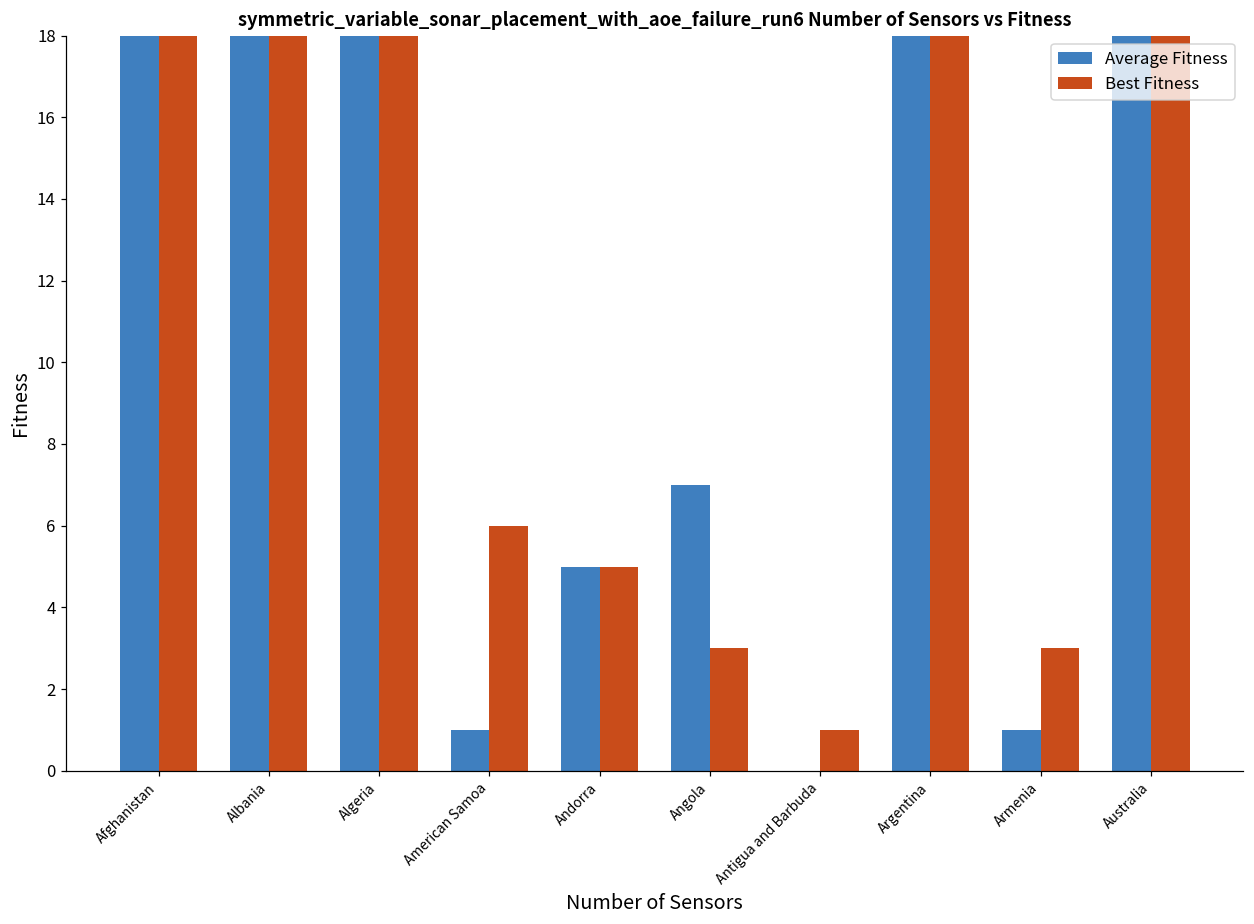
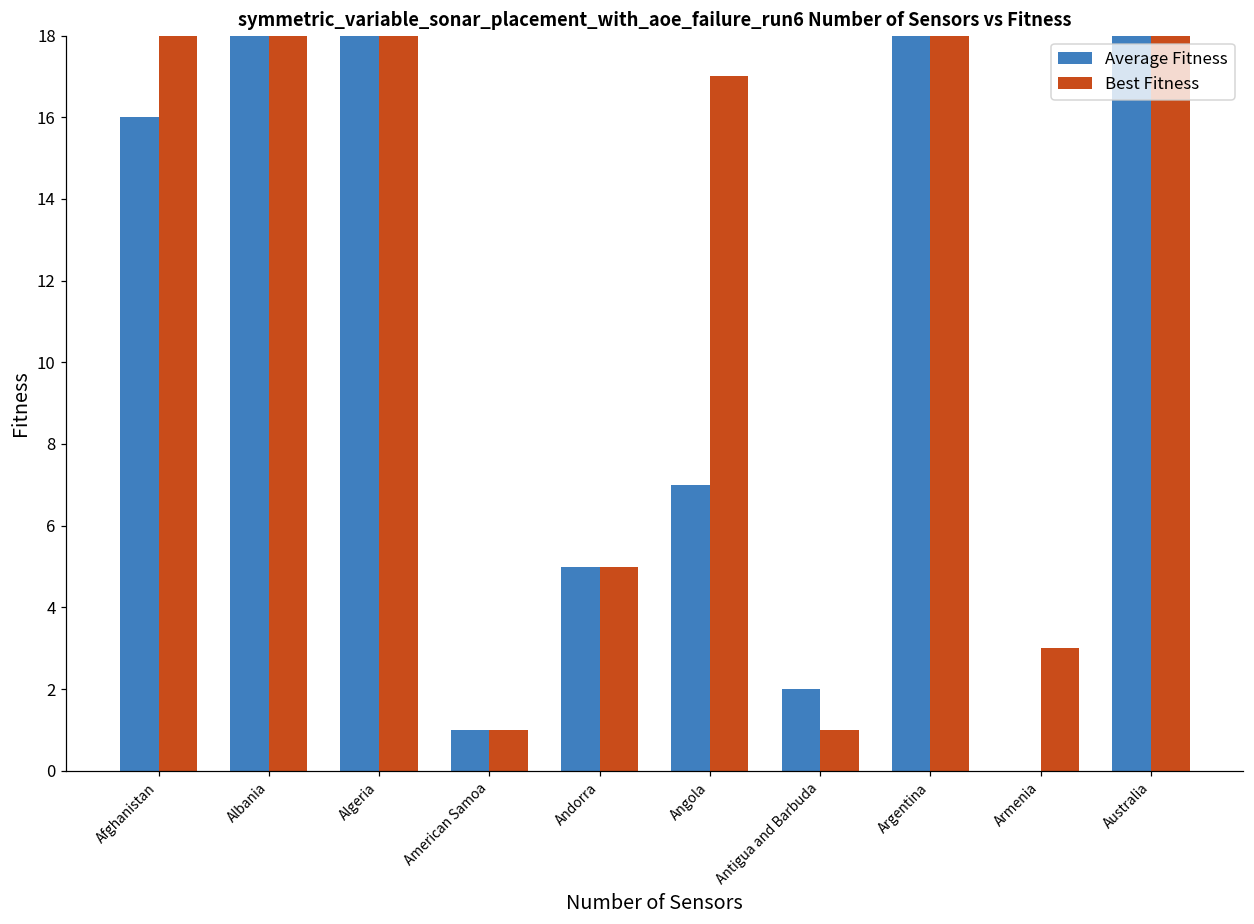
  {
    "Average Fitness": {
-     "Afghanistan": 18,
+     "Afghanistan": 16,
      "American Samoa": 1,
      "Andorra": 5,
      "Angola": 7,
-     "Antigua and Barbuda": 0,
-     "Armenia": 1
+     "Antigua and Barbuda": 2,
+     "Armenia": 0
    },
    "Best Fitness": {
-     "American Samoa": 6,
+     "American Samoa": 1,
      "Andorra": 5,
-     "Angola": 3,
+     "Angola": 17,
      "Antigua and Barbuda": 1,
      "Armenia": 3
    }
  }
